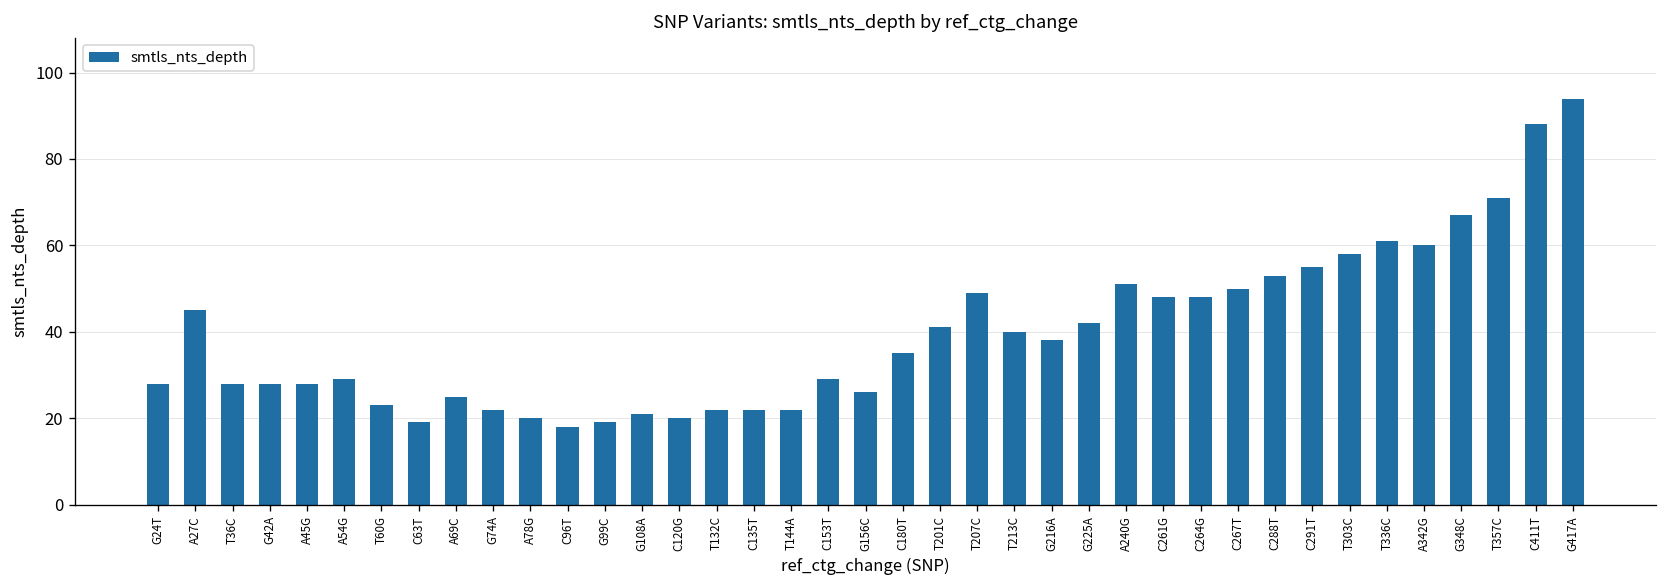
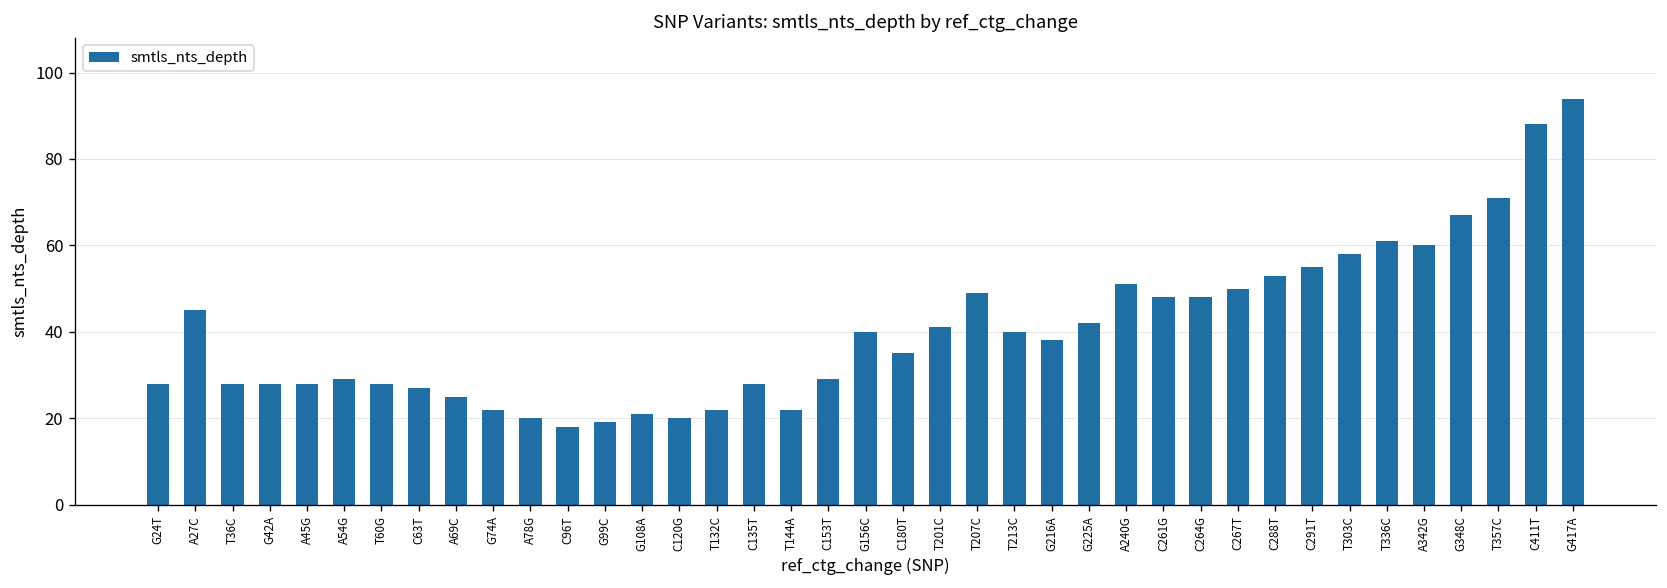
  {
    "G24T": 28,
    "A27C": 45,
    "T36C": 28,
    "G42A": 28,
    "A45G": 28,
    "A54G": 29,
-   "T60G": 23,
-   "C63T": 19,
+   "T60G": 28,
+   "C63T": 27,
    "A69C": 25,
    "G74A": 22,
    "A78G": 20,
    "C96T": 18,
    "G99C": 19,
    "G108A": 21,
    "C120G": 20,
    "T132C": 22,
-   "C135T": 22,
+   "C135T": 28,
    "T144A": 22,
    "C153T": 29,
-   "G156C": 26,
+   "G156C": 40,
    "C180T": 35,
    "T201C": 41,
    "T207C": 49,
    "T213C": 40,
    "G216A": 38,
    "G225A": 42,
    "A240G": 51,
    "C261G": 48,
    "C264G": 48,
    "C267T": 50,
    "C288T": 53,
    "C291T": 55,
    "T303C": 58,
    "T336C": 61,
    "A342G": 60,
    "G348C": 67,
    "T357C": 71,
    "C411T": 88,
    "G417A": 94
  }
